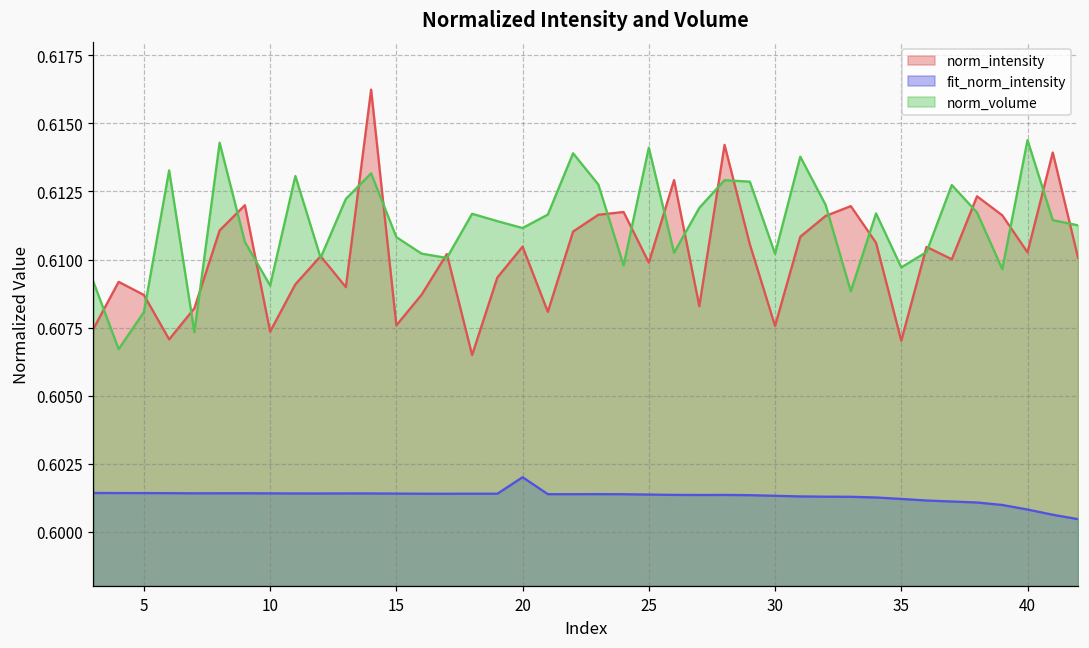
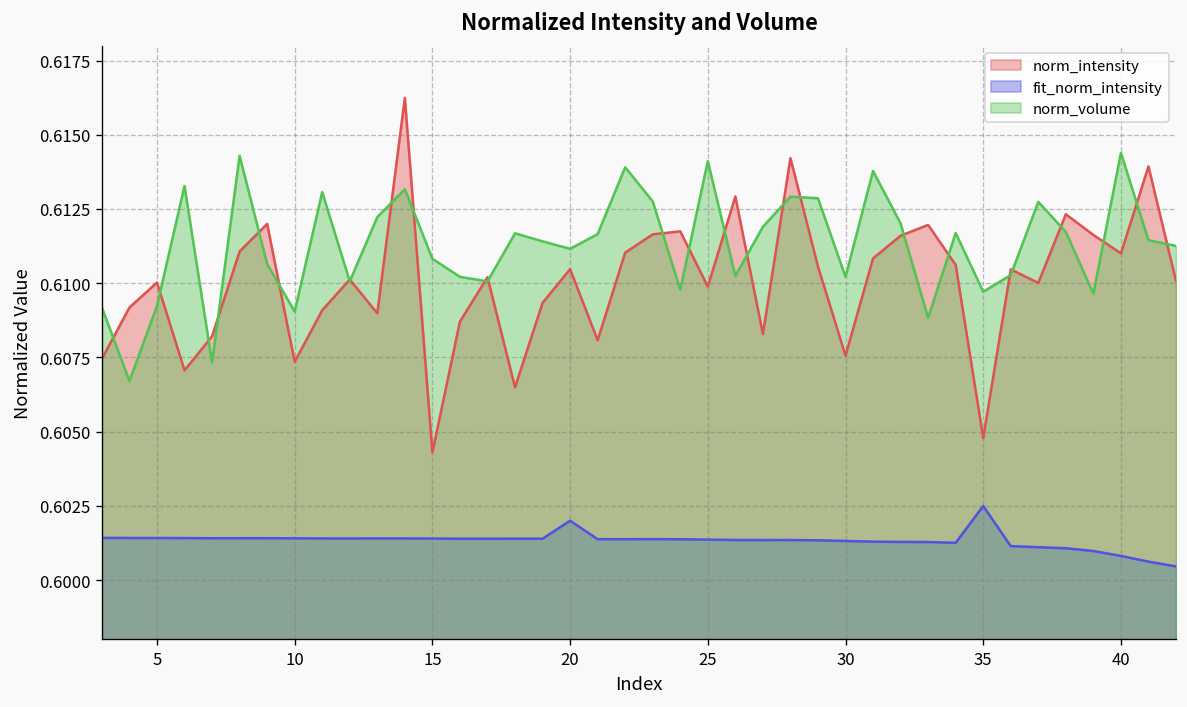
  {
    "norm_intensity": {
-     "5": 0.6087,
+     "5": 0.6100,
      "10": 0.6074,
-     "15": 0.6076,
+     "15": 0.6043,
      "20": 0.6105,
      "25": 0.6099,
      "30": 0.6076,
-     "35": 0.6070,
-     "40": 0.6103
+     "35": 0.6048,
+     "40": 0.6110
    },
    "fit_norm_intensity": {
      "5": 0.6014,
      "10": 0.6014,
      "15": 0.6014,
      "20": 0.6020,
      "25": 0.6014,
      "30": 0.6013,
-     "35": 0.6012,
+     "35": 0.6025,
      "40": 0.6008
    },
    "norm_volume": {
-     "5": 0.6081,
+     "5": 0.6092,
      "10": 0.6090,
      "15": 0.6108,
      "20": 0.6112,
      "25": 0.6141,
      "30": 0.6102,
      "35": 0.6097,
      "40": 0.6144
    }
  }
